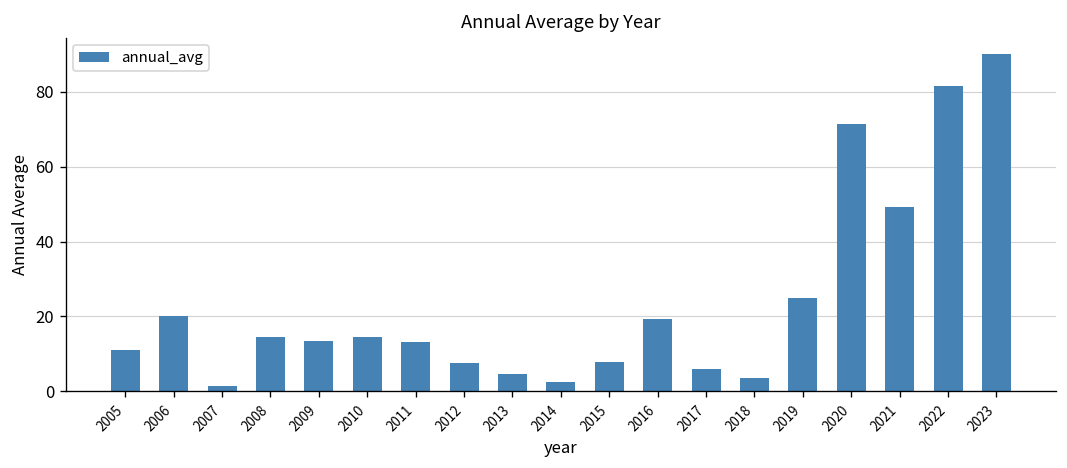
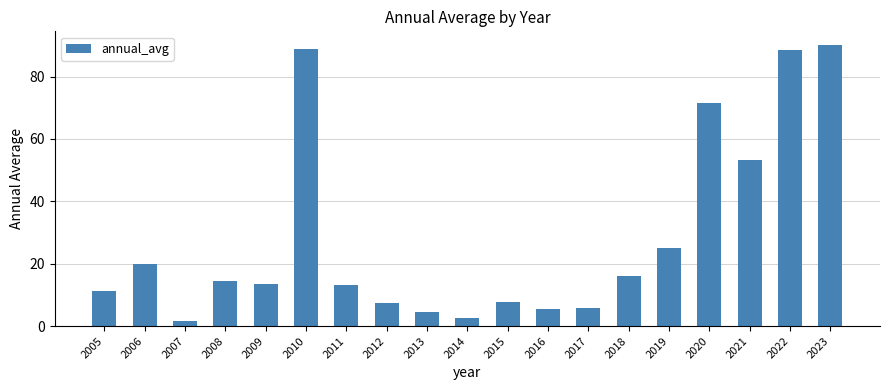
  {
    "2005": 11,
    "2006": 20,
    "2007": 2,
    "2008": 14,
    "2009": 13,
-   "2010": 14,
+   "2010": 89,
    "2011": 13,
    "2012": 8,
    "2013": 5,
    "2014": 2,
    "2015": 8,
-   "2016": 19,
+   "2016": 5,
    "2017": 6,
-   "2018": 4,
+   "2018": 16,
    "2019": 25,
    "2020": 71,
-   "2021": 49,
-   "2022": 82,
+   "2021": 53,
+   "2022": 89,
    "2023": 90
  }
